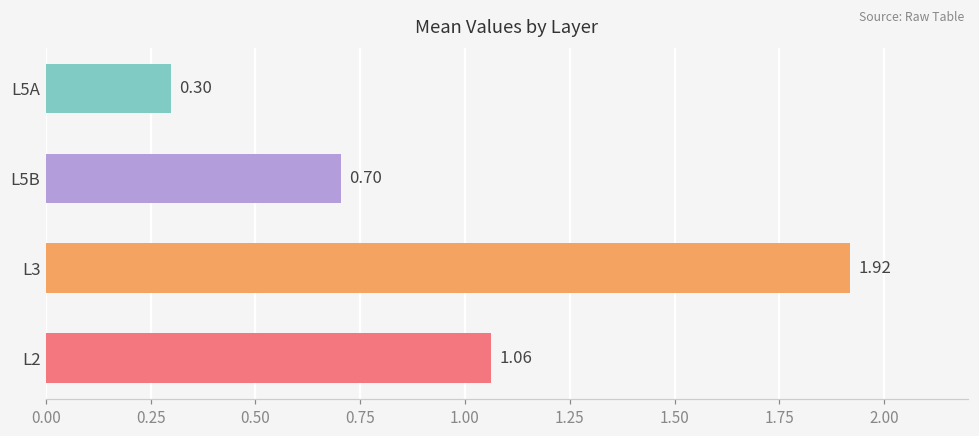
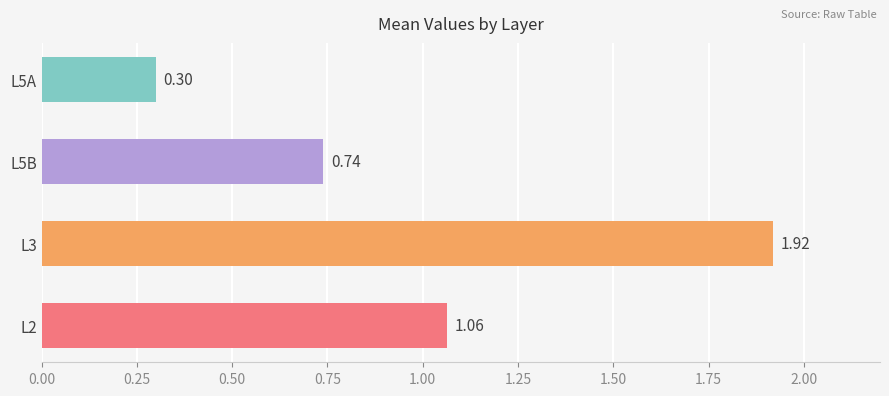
  {
    "L5A": 0.30,
-   "L5B": 0.70,
+   "L5B": 0.74,
    "L3": 1.92,
    "L2": 1.06
  }
